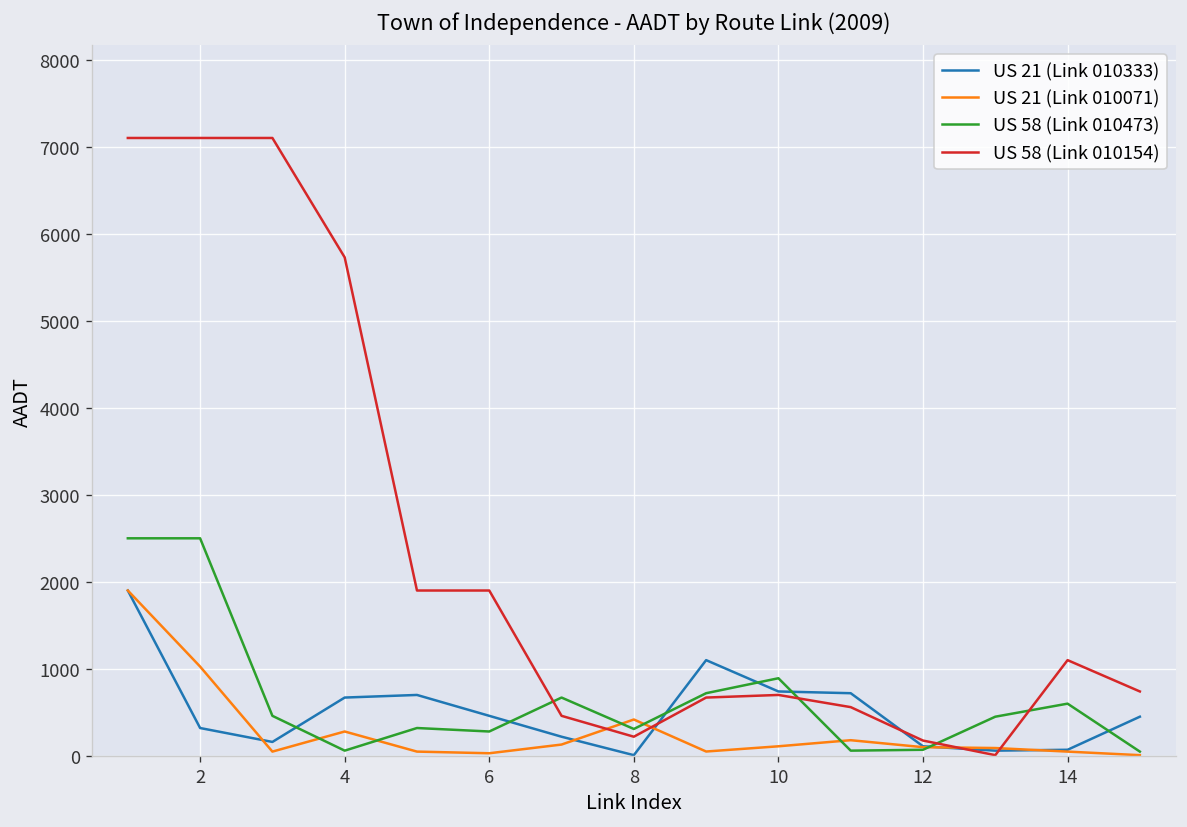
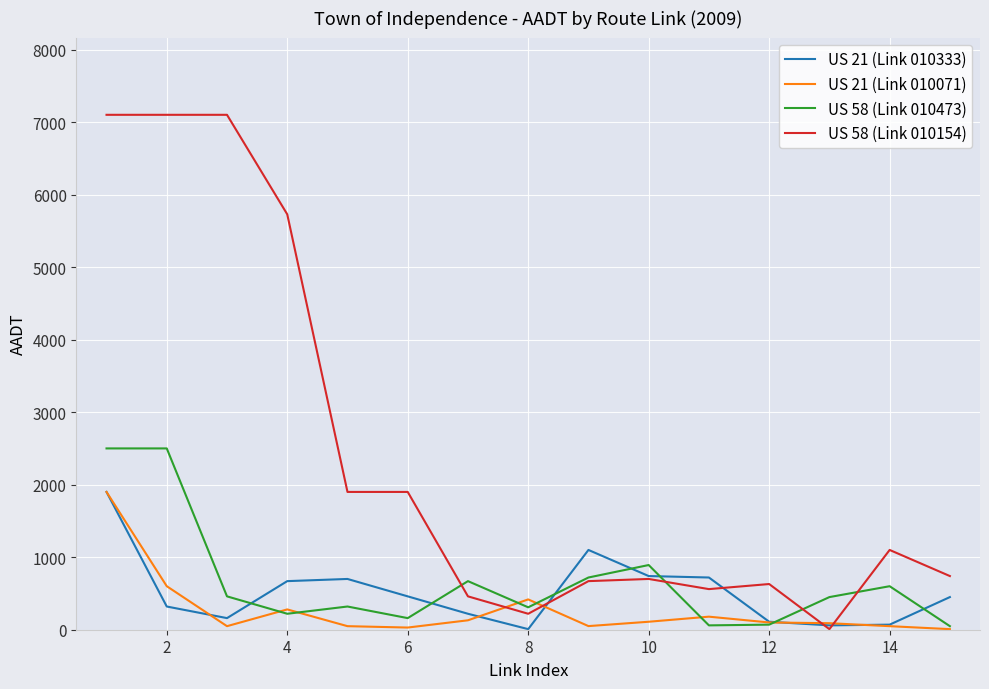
  {
    "US 21 (Link 010333)": {
      "2": 300,
      "4": 700,
      "6": 500,
      "8": 0,
      "10": 700
    },
    "US 21 (Link 010071)": {
-     "2": 1000,
+     "2": 600,
      "4": 300,
      "6": 0,
      "8": 400,
      "10": 100
    },
    "US 58 (Link 010473)": {
      "2": 2500,
-     "4": 100,
-     "6": 300,
+     "4": 200,
+     "6": 200,
      "8": 300,
      "10": 900,
      "14": 600
    },
    "US 58 (Link 010154)": {
      "2": 7100,
      "4": 5700,
      "6": 1900,
      "8": 200,
      "10": 700,
-     "12": 200,
+     "12": 600,
      "14": 1100
    }
  }
